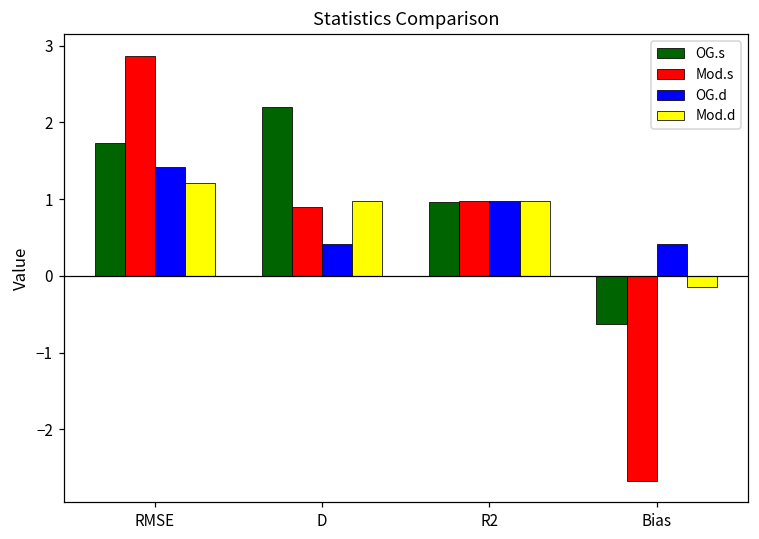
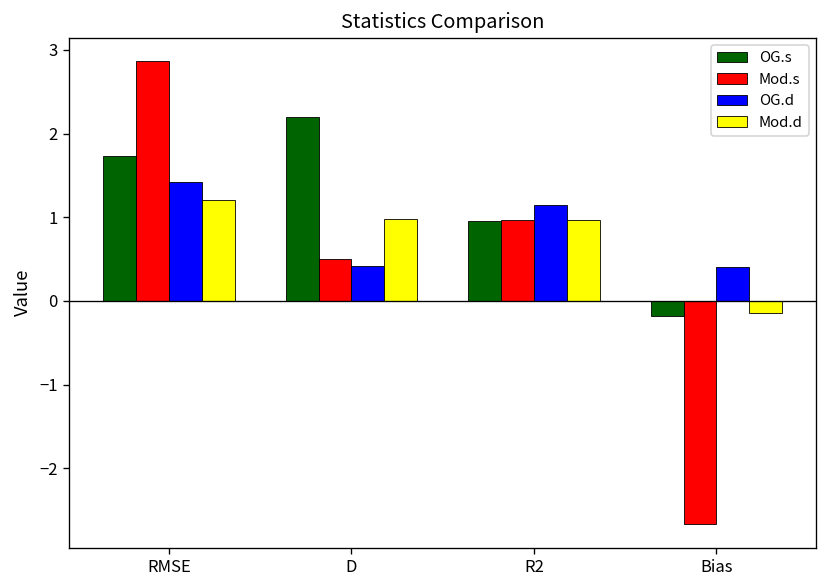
  {
    "OG.s": {
      "RMSE": 1.7,
      "D": 2.2,
      "R2": 1.0,
-     "Bias": -0.6
+     "Bias": -0.2
    },
    "Mod.s": {
      "RMSE": 2.9,
-     "D": 0.9,
+     "D": 0.5,
      "R2": 1.0,
      "Bias": -2.7
    },
    "OG.d": {
      "RMSE": 1.4,
      "D": 0.4,
-     "R2": 1.0,
+     "R2": 1.2,
      "Bias": 0.4
    },
    "Mod.d": {
      "RMSE": 1.2,
      "D": 1.0,
      "R2": 1.0,
      "Bias": -0.1
    }
  }
